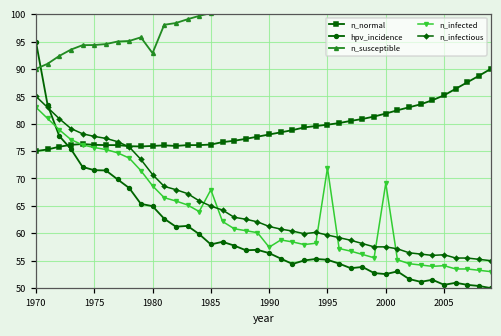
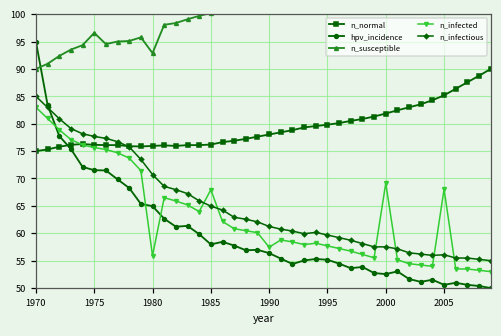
  {
    "n_susceptible": {
      "1970": 90,
-     "1975": 94,
+     "1975": 97,
      "1980": 93,
      "1985": 100
    },
    "n_infected": {
      "1970": 83,
-     "1980": 69,
+     "1980": 56,
      "1985": 68,
      "1990": 57,
-     "1995": 72,
+     "1995": 58,
      "2000": 69,
-     "2005": 54
+     "2005": 68
    }
  }
